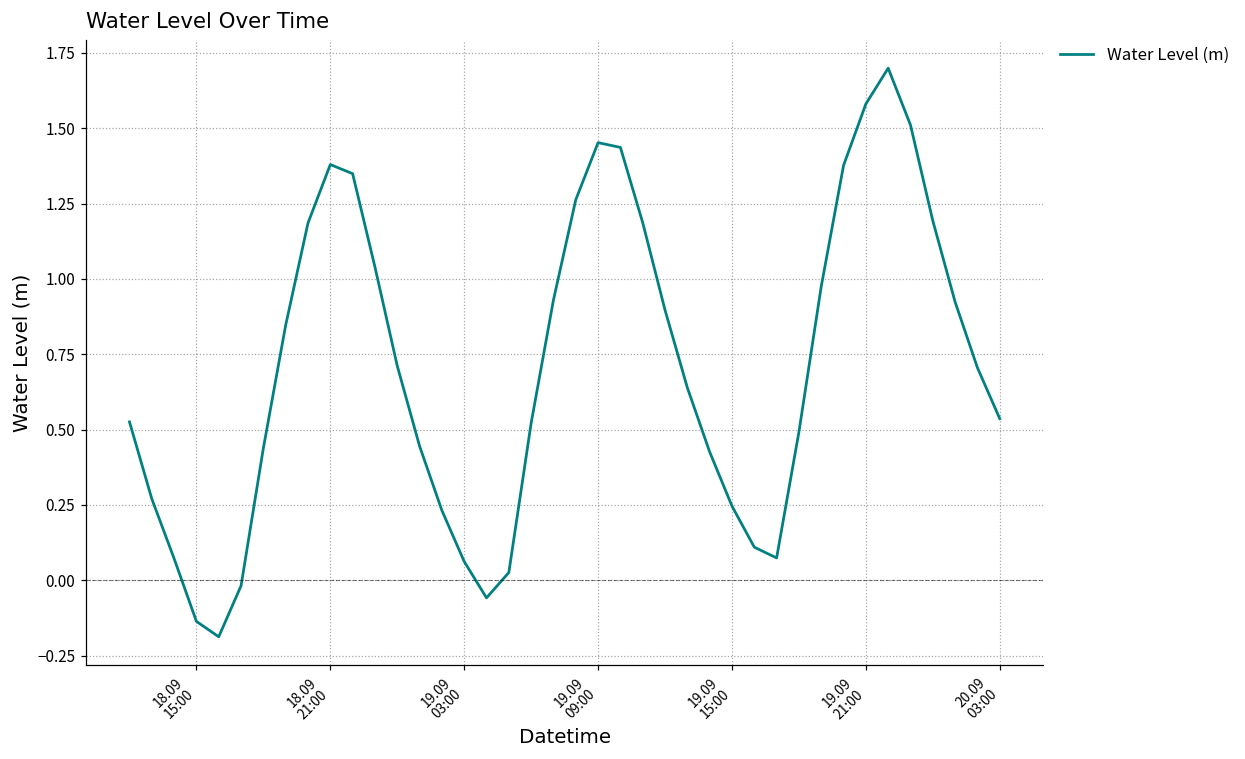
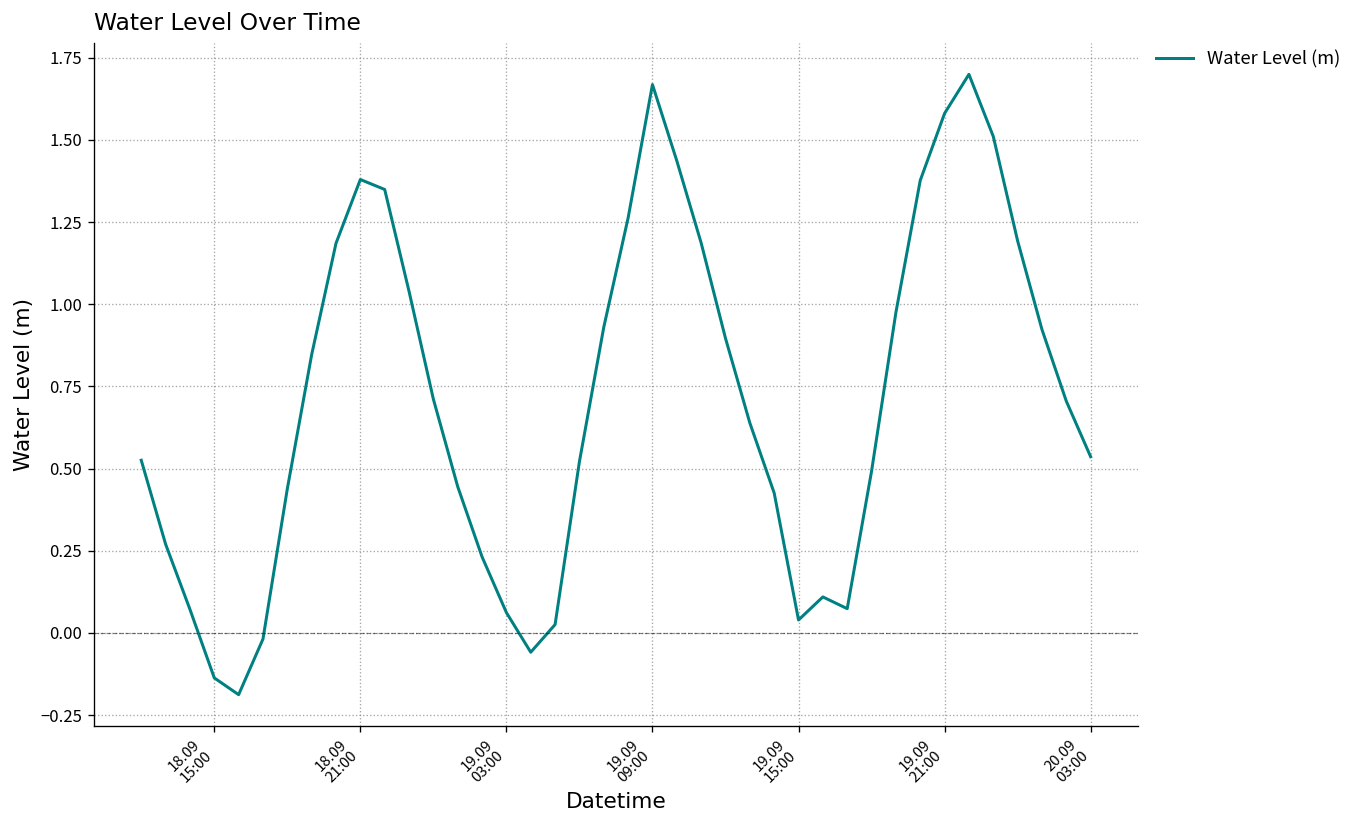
  {
    "18.09 15:00": -0.14,
    "18.09 21:00": 1.38,
    "19.09 03:00": 0.06,
-   "19.09 09:00": 1.45,
-   "19.09 15:00": 0.25,
+   "19.09 09:00": 1.67,
+   "19.09 15:00": 0.04,
    "19.09 21:00": 1.58,
    "20.09 03:00": 0.54
  }
